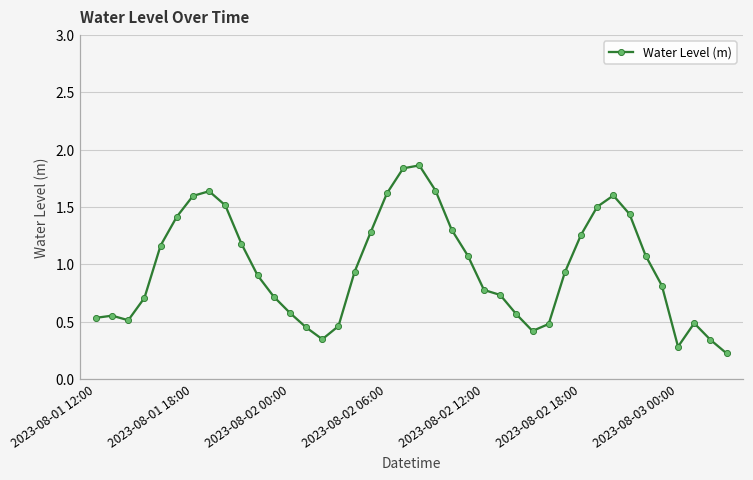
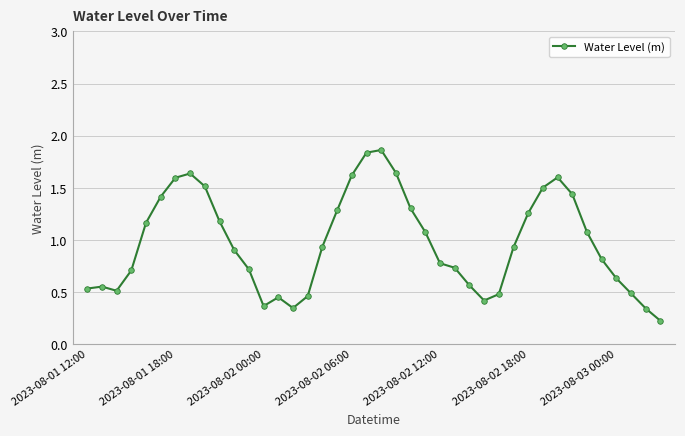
  {
    "2023-08-01 12:00": 0.53,
    "2023-08-01 18:00": 1.60,
-   "2023-08-02 00:00": 0.58,
+   "2023-08-02 00:00": 0.37,
    "2023-08-02 06:00": 1.62,
    "2023-08-02 12:00": 0.78,
    "2023-08-02 18:00": 1.26,
-   "2023-08-03 00:00": 0.28
+   "2023-08-03 00:00": 0.63
  }
